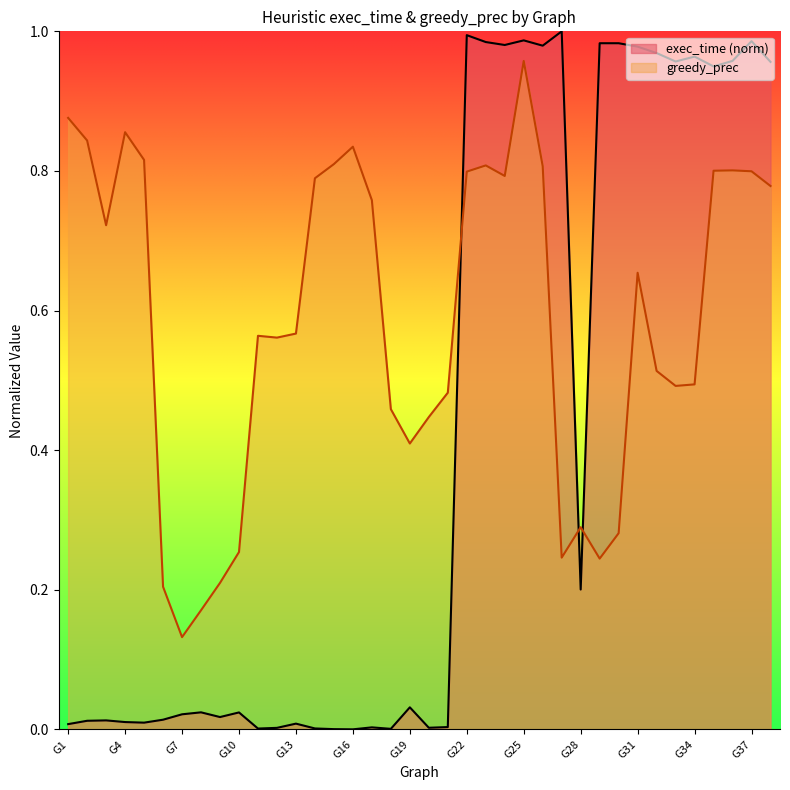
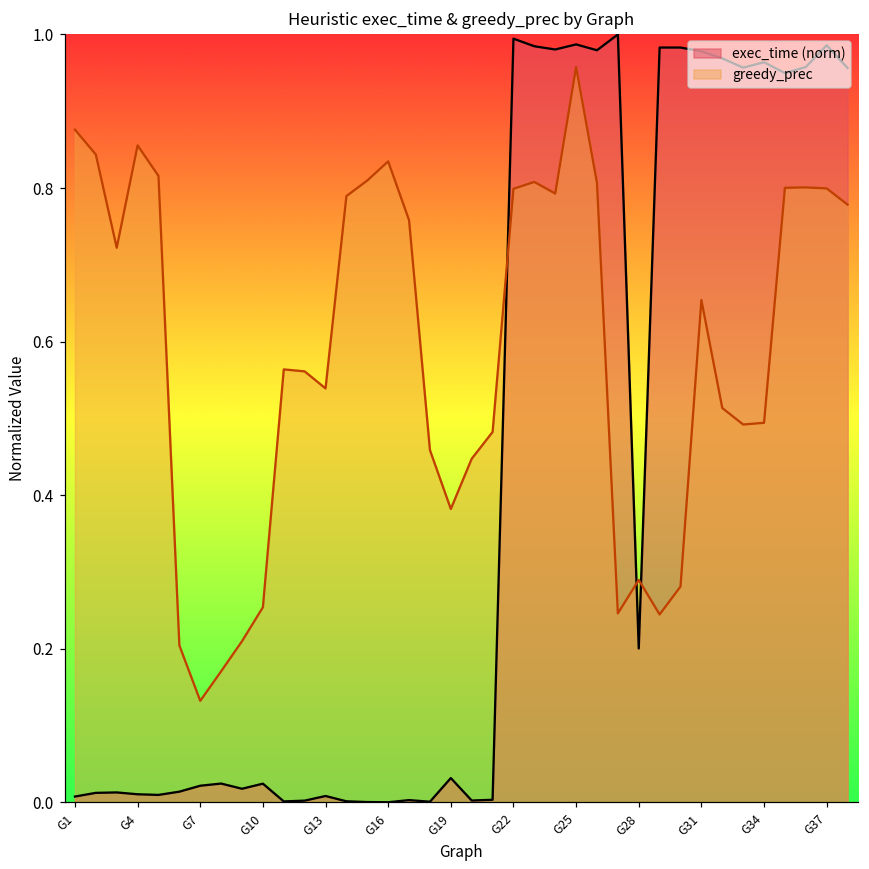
  {
    "exec_time (norm)": {
      "G1": 0.01,
      "G4": 0.01,
      "G7": 0.02,
      "G10": 0.02,
      "G13": 0.01,
      "G16": 0.00,
      "G19": 0.03,
      "G22": 0.99,
      "G25": 0.99,
      "G28": 0.20
    },
    "greedy_prec": {
      "G1": 0.88,
      "G4": 0.86,
      "G7": 0.13,
      "G10": 0.25,
-     "G13": 0.57,
+     "G13": 0.54,
      "G16": 0.83,
-     "G19": 0.41,
+     "G19": 0.38,
      "G22": 0.80,
      "G25": 0.96,
      "G28": 0.29,
      "G31": 0.65,
      "G34": 0.49,
      "G37": 0.80
    }
  }
